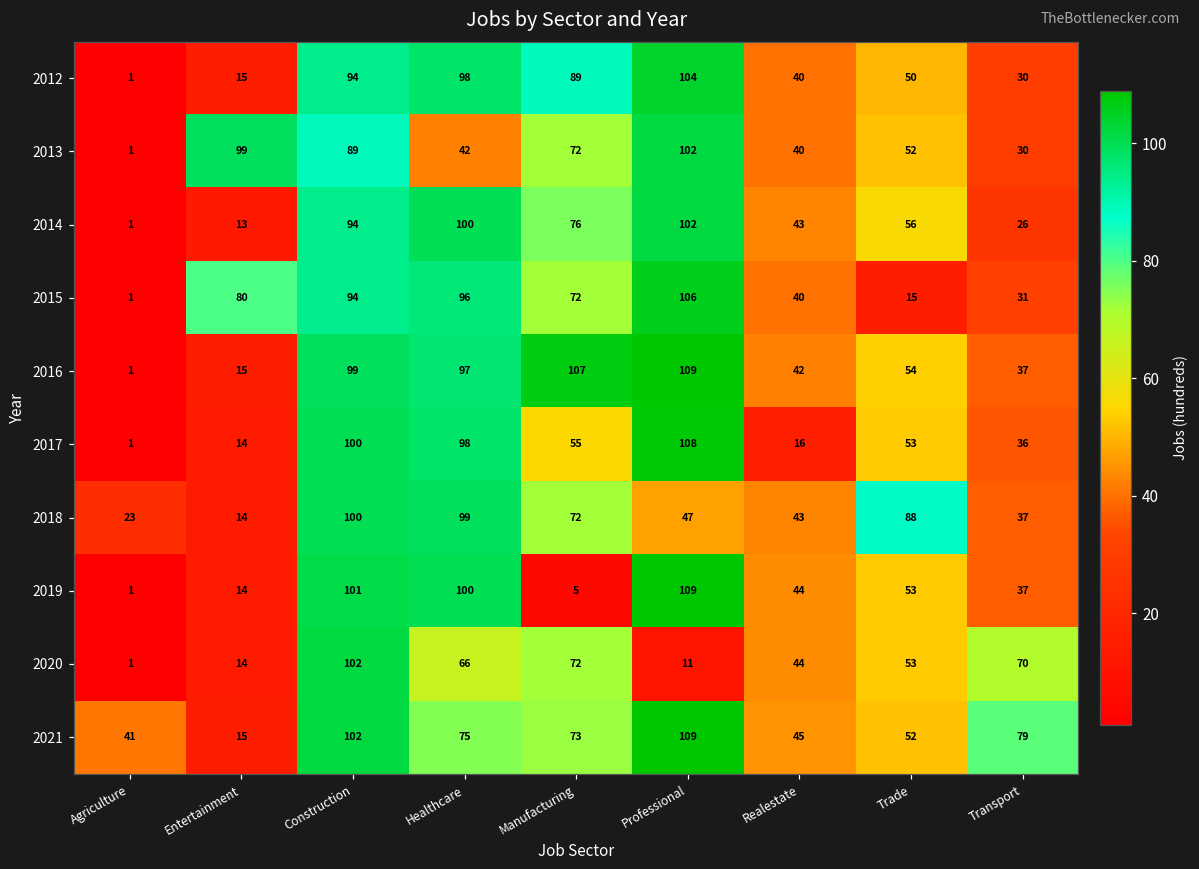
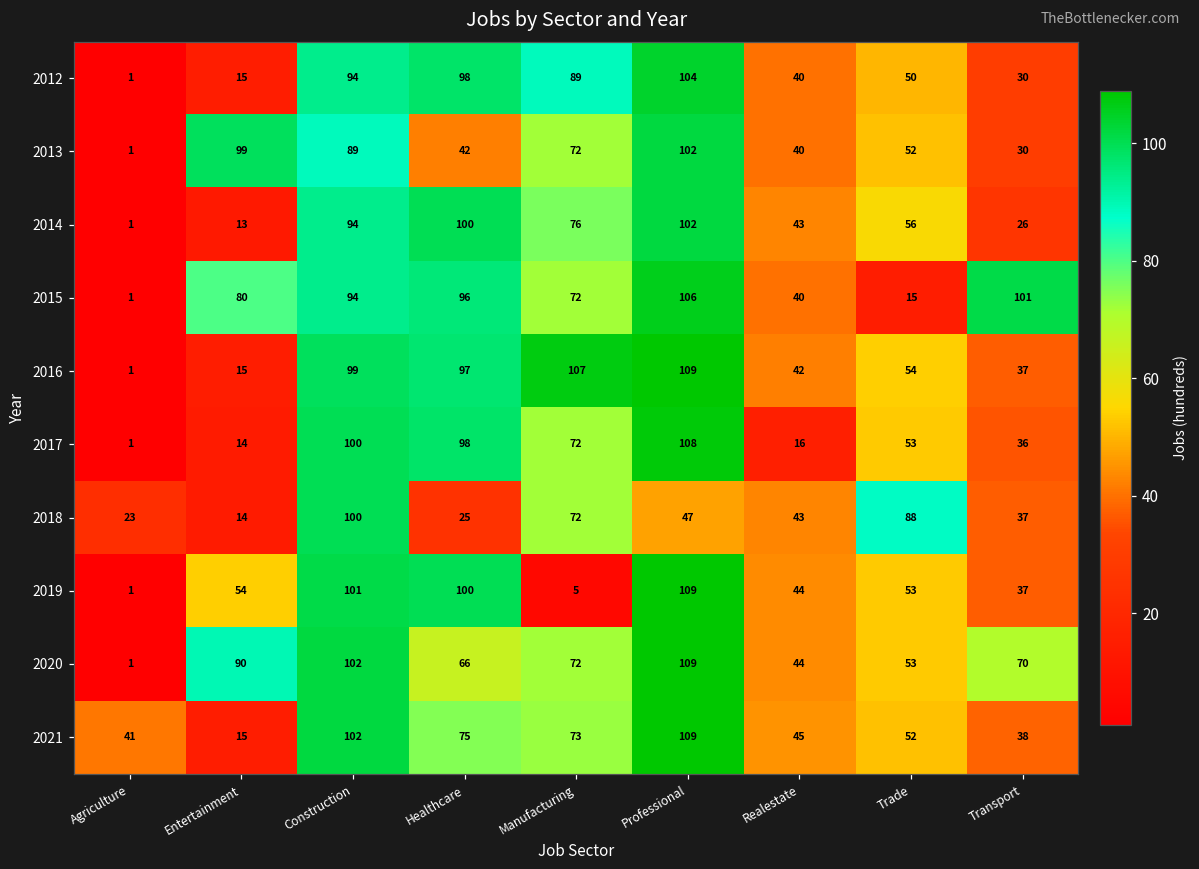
  {
    "2012": {
      "Agriculture": 1,
      "Entertainment": 15,
      "Construction": 94,
      "Healthcare": 98,
      "Manufacturing": 89,
      "Professional": 104,
      "Realestate": 40,
      "Trade": 50,
      "Transport": 30
    },
    "2013": {
      "Agriculture": 1,
      "Entertainment": 99,
      "Construction": 89,
      "Healthcare": 42,
      "Manufacturing": 72,
      "Professional": 102,
      "Realestate": 40,
      "Trade": 52,
      "Transport": 30
    },
    "2014": {
      "Agriculture": 1,
      "Entertainment": 13,
      "Construction": 94,
      "Healthcare": 100,
      "Manufacturing": 76,
      "Professional": 102,
      "Realestate": 43,
      "Trade": 56,
      "Transport": 26
    },
    "2015": {
      "Agriculture": 1,
      "Entertainment": 80,
      "Construction": 94,
      "Healthcare": 96,
      "Manufacturing": 72,
      "Professional": 106,
      "Realestate": 40,
      "Trade": 15,
-     "Transport": 31
+     "Transport": 101
    },
    "2016": {
      "Agriculture": 1,
      "Entertainment": 15,
      "Construction": 99,
      "Healthcare": 97,
      "Manufacturing": 107,
      "Professional": 109,
      "Realestate": 42,
      "Trade": 54,
      "Transport": 37
    },
    "2017": {
      "Agriculture": 1,
      "Entertainment": 14,
      "Construction": 100,
      "Healthcare": 98,
-     "Manufacturing": 55,
+     "Manufacturing": 72,
      "Professional": 108,
      "Realestate": 16,
      "Trade": 53,
      "Transport": 36
    },
    "2018": {
      "Agriculture": 23,
      "Entertainment": 14,
      "Construction": 100,
-     "Healthcare": 99,
+     "Healthcare": 25,
      "Manufacturing": 72,
      "Professional": 47,
      "Realestate": 43,
      "Trade": 88,
      "Transport": 37
    },
    "2019": {
      "Agriculture": 1,
-     "Entertainment": 14,
+     "Entertainment": 54,
      "Construction": 101,
      "Healthcare": 100,
      "Manufacturing": 5,
      "Professional": 109,
      "Realestate": 44,
      "Trade": 53,
      "Transport": 37
    },
    "2020": {
      "Agriculture": 1,
-     "Entertainment": 14,
+     "Entertainment": 90,
      "Construction": 102,
      "Healthcare": 66,
      "Manufacturing": 72,
-     "Professional": 11,
+     "Professional": 109,
      "Realestate": 44,
      "Trade": 53,
      "Transport": 70
    },
    "2021": {
      "Agriculture": 41,
      "Entertainment": 15,
      "Construction": 102,
      "Healthcare": 75,
      "Manufacturing": 73,
      "Professional": 109,
      "Realestate": 45,
      "Trade": 52,
-     "Transport": 79
+     "Transport": 38
    }
  }
